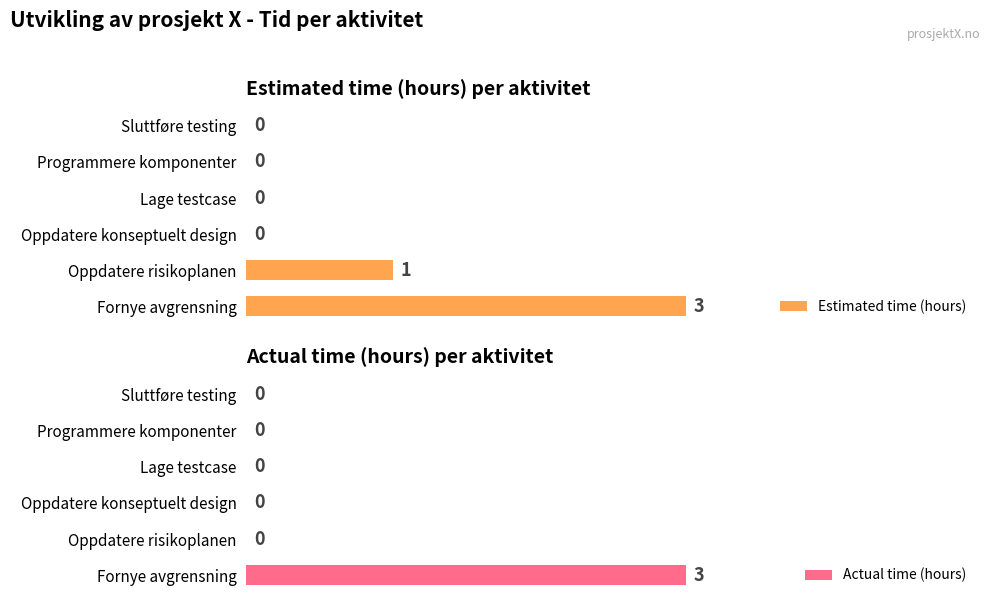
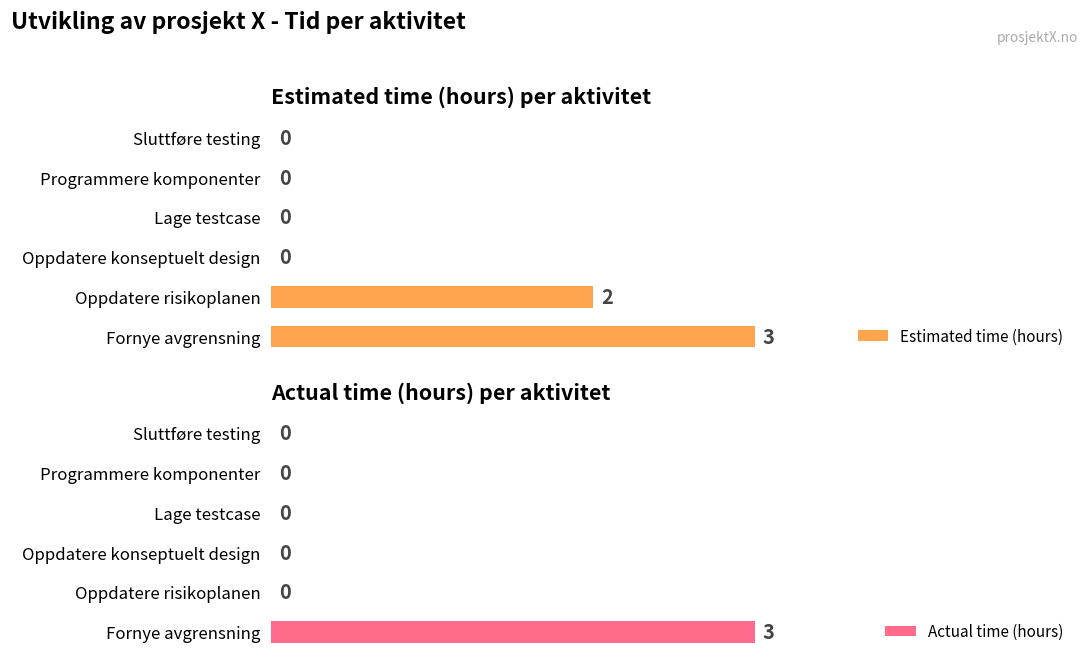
  {
    "Estimated time (hours) per aktivitet": {
      "Sluttføre testing": 0,
      "Programmere komponenter": 0,
      "Lage testcase": 0,
      "Oppdatere konseptuelt design": 0,
-     "Oppdatere risikoplanen": 1,
+     "Oppdatere risikoplanen": 2,
      "Fornye avgrensning": 3
    },
    "Actual time (hours) per aktivitet": {
      "Sluttføre testing": 0,
      "Programmere komponenter": 0,
      "Lage testcase": 0,
      "Oppdatere konseptuelt design": 0,
      "Oppdatere risikoplanen": 0,
      "Fornye avgrensning": 3
    }
  }
